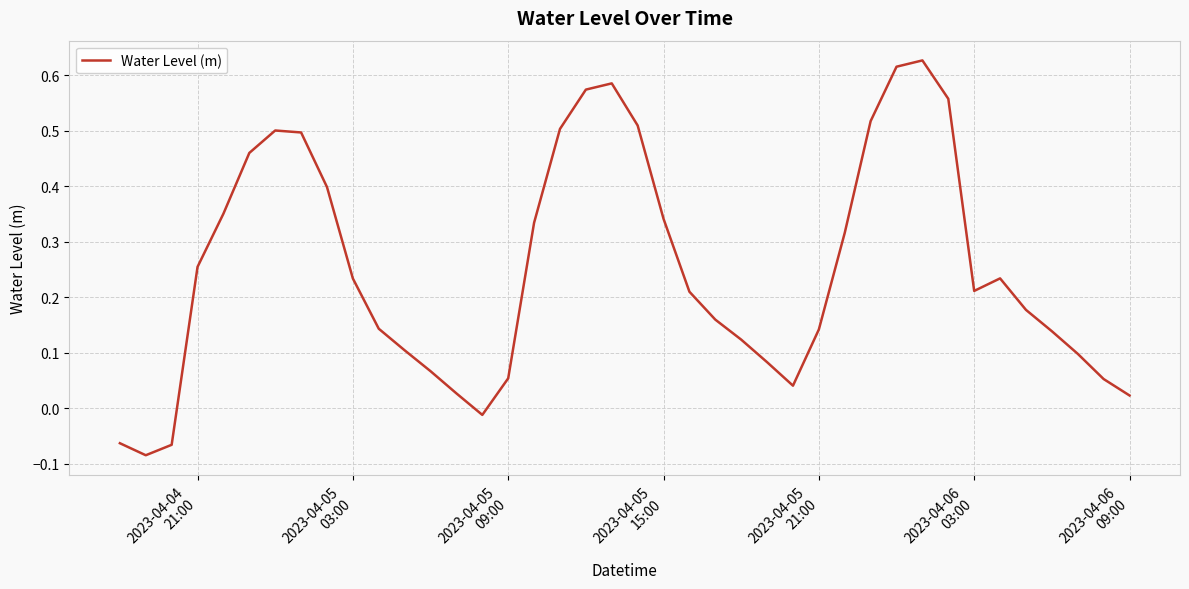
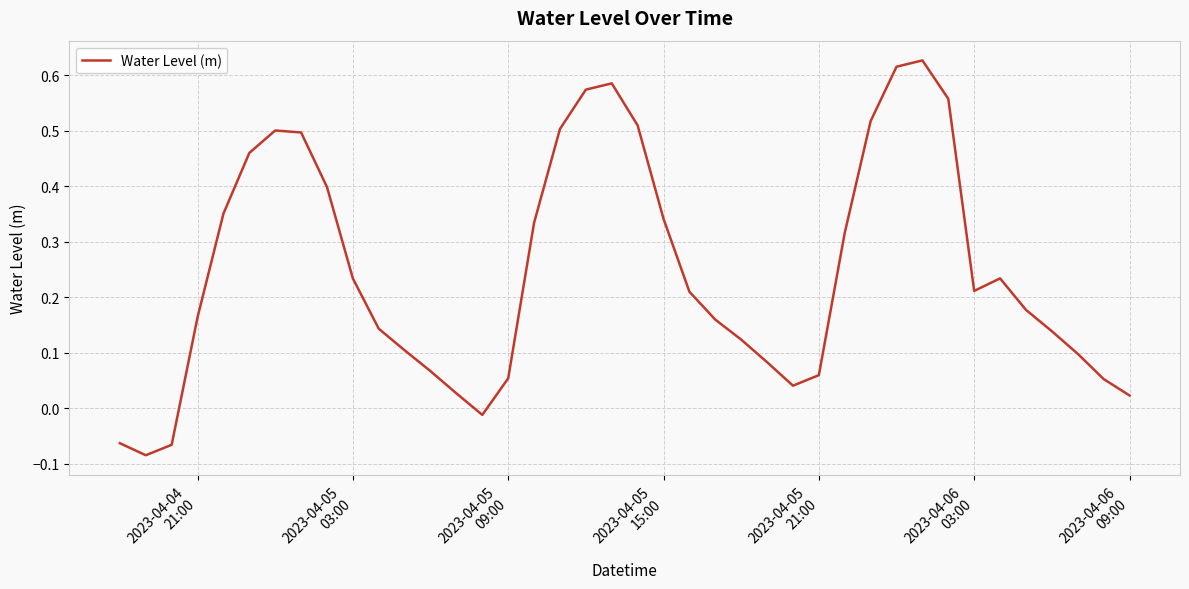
  {
-   "2023-04-04 21:00": 0.25,
+   "2023-04-04 21:00": 0.16,
    "2023-04-05 03:00": 0.23,
    "2023-04-05 09:00": 0.05,
    "2023-04-05 15:00": 0.34,
-   "2023-04-05 21:00": 0.14,
+   "2023-04-05 21:00": 0.06,
    "2023-04-06 03:00": 0.21,
    "2023-04-06 09:00": 0.02
  }
